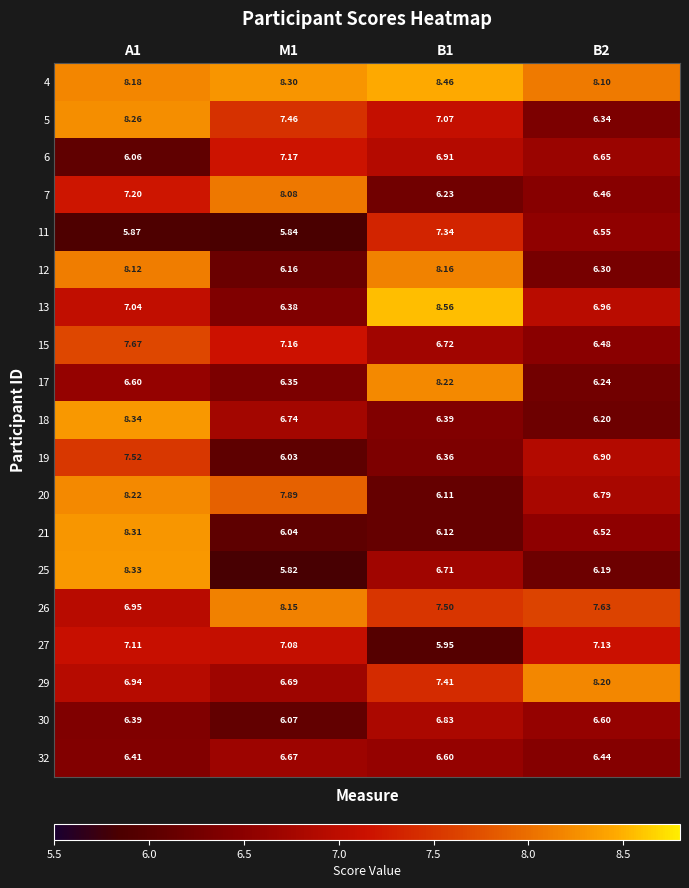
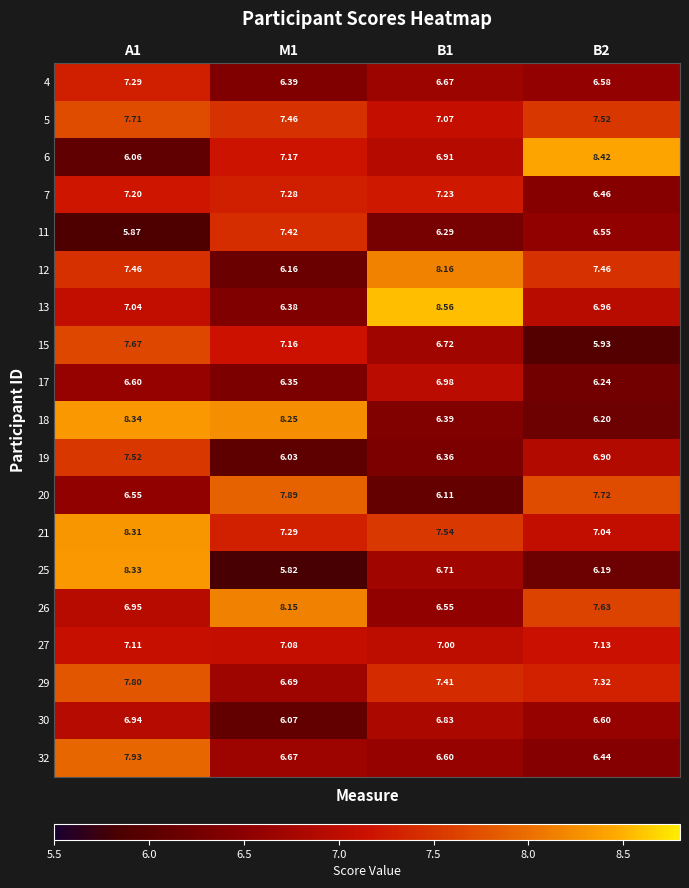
  {
    "4": {
-     "A1": 8.18,
-     "M1": 8.30,
-     "B1": 8.46,
-     "B2": 8.10
+     "A1": 7.29,
+     "M1": 6.39,
+     "B1": 6.67,
+     "B2": 6.58
    },
    "5": {
-     "A1": 8.26,
+     "A1": 7.71,
      "M1": 7.46,
      "B1": 7.07,
-     "B2": 6.34
+     "B2": 7.52
    },
    "6": {
      "A1": 6.06,
      "M1": 7.17,
      "B1": 6.91,
-     "B2": 6.65
+     "B2": 8.42
    },
    "7": {
      "A1": 7.20,
-     "M1": 8.08,
-     "B1": 6.23,
+     "M1": 7.28,
+     "B1": 7.23,
      "B2": 6.46
    },
    "11": {
      "A1": 5.87,
-     "M1": 5.84,
-     "B1": 7.34,
+     "M1": 7.42,
+     "B1": 6.29,
      "B2": 6.55
    },
    "12": {
-     "A1": 8.12,
+     "A1": 7.46,
      "M1": 6.16,
      "B1": 8.16,
-     "B2": 6.30
+     "B2": 7.46
    },
    "13": {
      "A1": 7.04,
      "M1": 6.38,
      "B1": 8.56,
      "B2": 6.96
    },
    "15": {
      "A1": 7.67,
      "M1": 7.16,
      "B1": 6.72,
-     "B2": 6.48
+     "B2": 5.93
    },
    "17": {
      "A1": 6.60,
      "M1": 6.35,
-     "B1": 8.22,
+     "B1": 6.98,
      "B2": 6.24
    },
    "18": {
      "A1": 8.34,
-     "M1": 6.74,
+     "M1": 8.25,
      "B1": 6.39,
      "B2": 6.20
    },
    "19": {
      "A1": 7.52,
      "M1": 6.03,
      "B1": 6.36,
      "B2": 6.90
    },
    "20": {
-     "A1": 8.22,
+     "A1": 6.55,
      "M1": 7.89,
      "B1": 6.11,
-     "B2": 6.79
+     "B2": 7.72
    },
    "21": {
      "A1": 8.31,
-     "M1": 6.04,
-     "B1": 6.12,
-     "B2": 6.52
+     "M1": 7.29,
+     "B1": 7.54,
+     "B2": 7.04
    },
    "25": {
      "A1": 8.33,
      "M1": 5.82,
      "B1": 6.71,
      "B2": 6.19
    },
    "26": {
      "A1": 6.95,
      "M1": 8.15,
-     "B1": 7.50,
+     "B1": 6.55,
      "B2": 7.63
    },
    "27": {
      "A1": 7.11,
      "M1": 7.08,
-     "B1": 5.95,
+     "B1": 7.00,
      "B2": 7.13
    },
    "29": {
-     "A1": 6.94,
+     "A1": 7.80,
      "M1": 6.69,
      "B1": 7.41,
-     "B2": 8.20
+     "B2": 7.32
    },
    "30": {
-     "A1": 6.39,
+     "A1": 6.94,
      "M1": 6.07,
      "B1": 6.83,
      "B2": 6.60
    },
    "32": {
-     "A1": 6.41,
+     "A1": 7.93,
      "M1": 6.67,
      "B1": 6.60,
      "B2": 6.44
    }
  }
